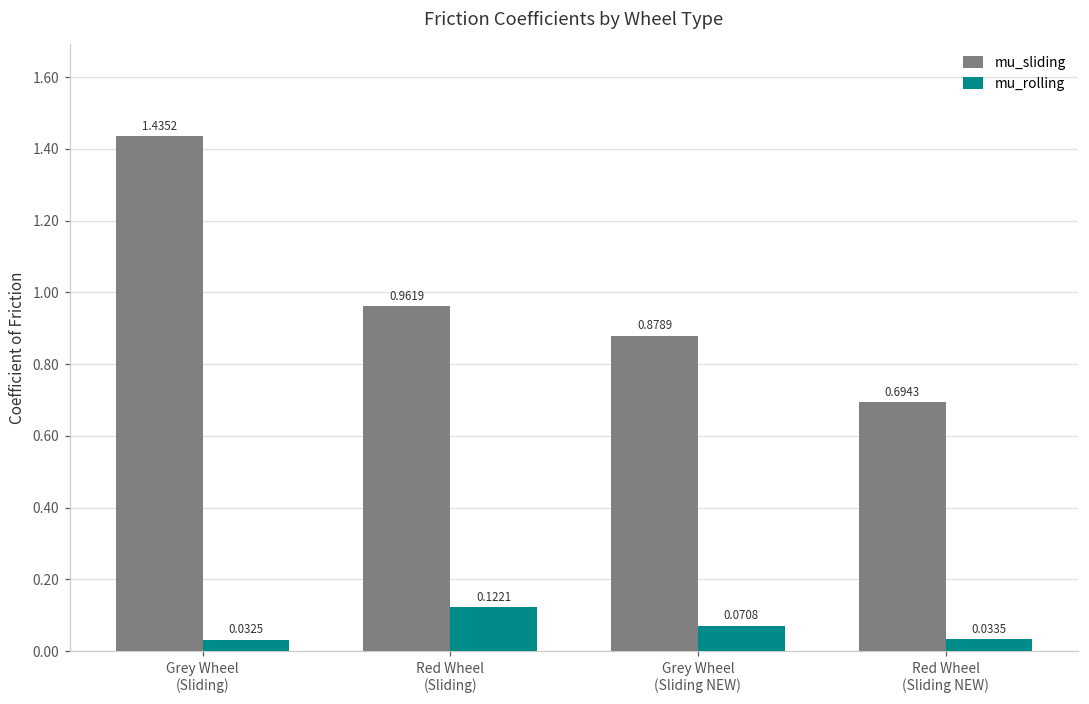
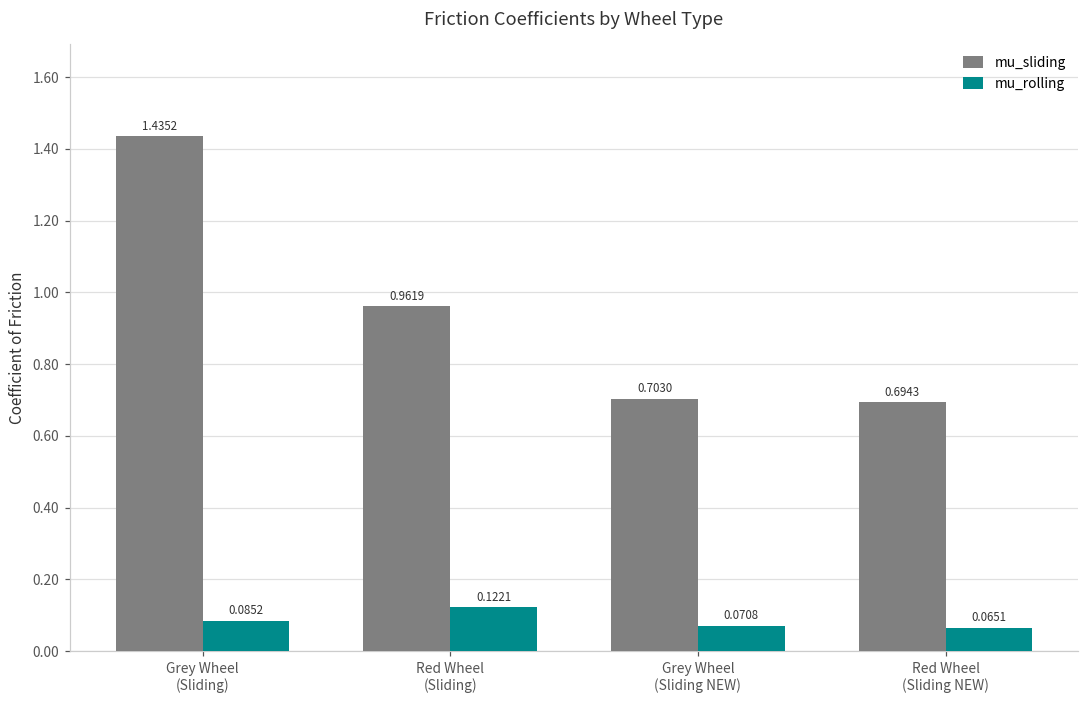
  {
    "mu_sliding": {
      "Grey Wheel (Sliding)": 1.4352,
      "Red Wheel (Sliding)": 0.9619,
-     "Grey Wheel (Sliding NEW)": 0.8789,
+     "Grey Wheel (Sliding NEW)": 0.7030,
      "Red Wheel (Sliding NEW)": 0.6943
    },
    "mu_rolling": {
-     "Grey Wheel (Sliding)": 0.0325,
+     "Grey Wheel (Sliding)": 0.0852,
      "Red Wheel (Sliding)": 0.1221,
      "Grey Wheel (Sliding NEW)": 0.0708,
-     "Red Wheel (Sliding NEW)": 0.0335
+     "Red Wheel (Sliding NEW)": 0.0651
    }
  }
